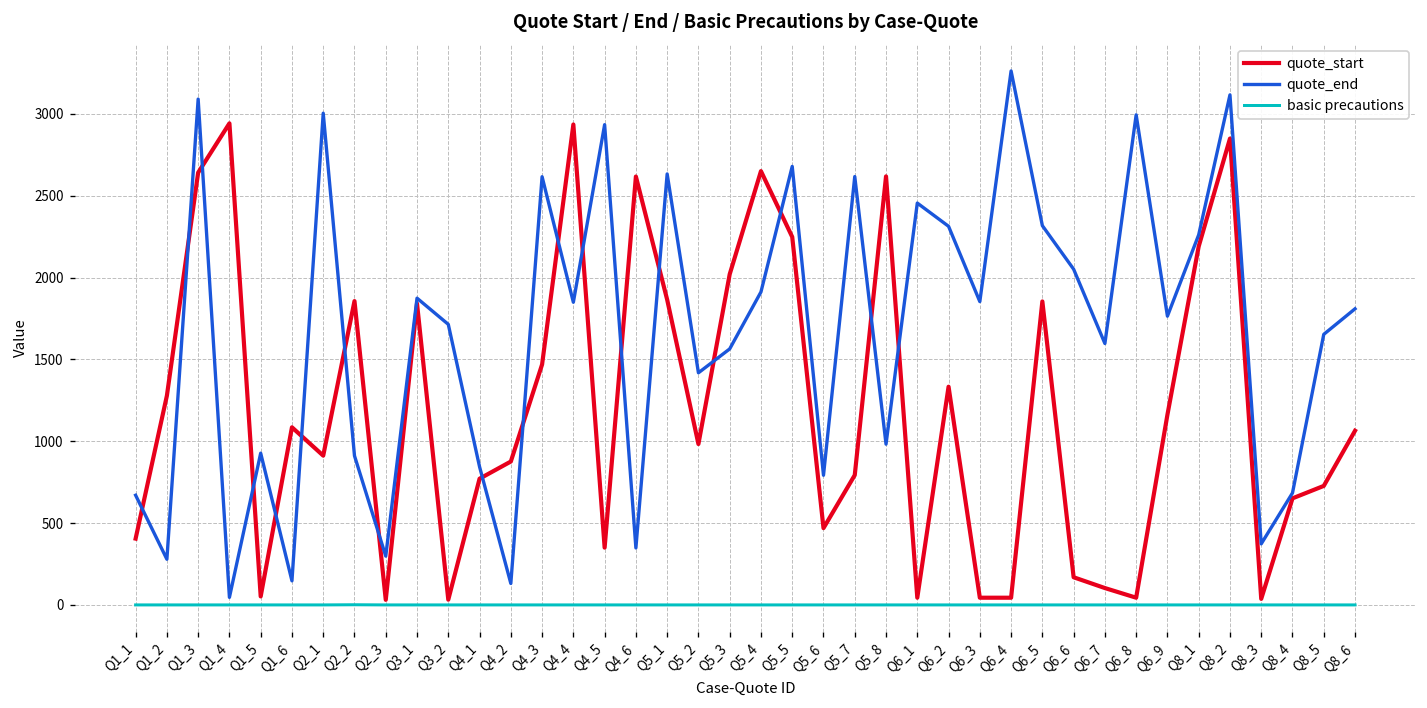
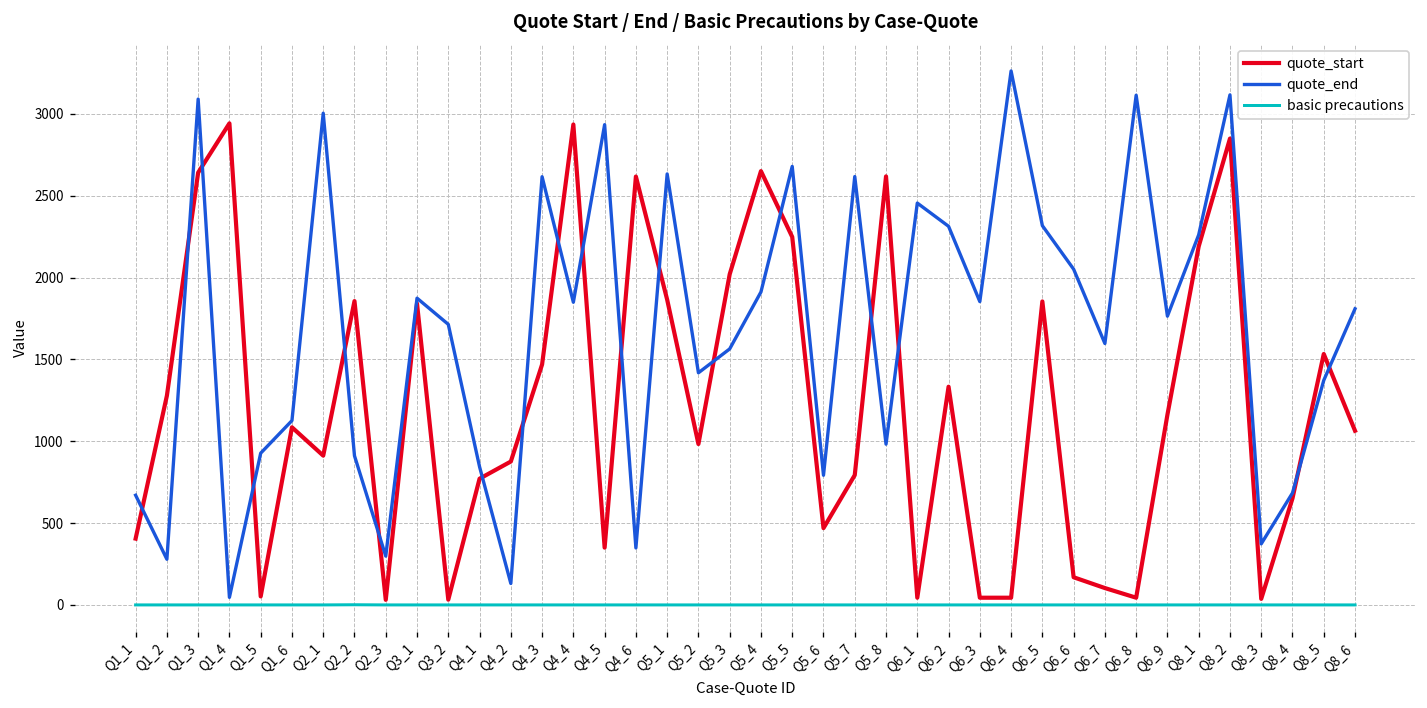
  {
    "quote_start": {
      "Q1_1": 410,
      "Q1_2": 1280,
      "Q1_3": 2640,
      "Q1_4": 2940,
      "Q1_5": 50,
      "Q1_6": 1090,
      "Q2_1": 910,
      "Q2_2": 1860,
      "Q2_3": 30,
      "Q3_1": 1840,
      "Q3_2": 30,
      "Q4_1": 770,
      "Q4_2": 880,
      "Q4_3": 1470,
      "Q4_4": 2940,
      "Q4_5": 350,
      "Q4_6": 2620,
      "Q5_1": 1870,
      "Q5_2": 980,
      "Q5_3": 2020,
      "Q5_4": 2650,
      "Q5_5": 2250,
      "Q5_6": 470,
      "Q5_7": 790,
      "Q5_8": 2620,
      "Q6_1": 40,
      "Q6_2": 1330,
      "Q6_3": 40,
      "Q6_4": 40,
      "Q6_5": 1850,
      "Q6_6": 170,
      "Q6_7": 100,
      "Q6_8": 40,
      "Q6_9": 1160,
      "Q8_1": 2190,
      "Q8_2": 2850,
      "Q8_3": 40,
      "Q8_4": 650,
-     "Q8_5": 730,
+     "Q8_5": 1530,
      "Q8_6": 1060
    },
    "quote_end": {
      "Q1_1": 670,
      "Q1_2": 280,
      "Q1_3": 3090,
      "Q1_4": 50,
      "Q1_5": 930,
-     "Q1_6": 150,
+     "Q1_6": 1130,
      "Q2_1": 3000,
      "Q2_2": 910,
      "Q2_3": 300,
      "Q3_1": 1870,
      "Q3_2": 1710,
      "Q4_1": 840,
      "Q4_2": 130,
      "Q4_3": 2620,
      "Q4_4": 1850,
      "Q4_5": 2930,
      "Q4_6": 350,
      "Q5_1": 2630,
      "Q5_2": 1420,
      "Q5_3": 1560,
      "Q5_4": 1910,
      "Q5_5": 2680,
      "Q5_6": 790,
      "Q5_7": 2620,
      "Q5_8": 980,
      "Q6_1": 2460,
      "Q6_2": 2310,
      "Q6_3": 1850,
      "Q6_4": 3260,
      "Q6_5": 2320,
      "Q6_6": 2050,
      "Q6_7": 1600,
-     "Q6_8": 2990,
+     "Q6_8": 3110,
      "Q6_9": 1760,
      "Q8_1": 2260,
      "Q8_2": 3120,
      "Q8_3": 370,
      "Q8_4": 680,
-     "Q8_5": 1650,
+     "Q8_5": 1370,
      "Q8_6": 1810
    },
    "basic precautions": {
      "Q1_1": 0,
      "Q1_2": 0,
      "Q1_3": 0,
      "Q1_4": 0,
      "Q1_5": 0,
      "Q1_6": 0,
      "Q2_1": 0,
      "Q2_2": 0,
      "Q2_3": 0,
      "Q3_1": 0,
      "Q3_2": 0,
      "Q4_1": 0,
      "Q4_2": 0,
      "Q4_3": 0,
      "Q4_4": 0,
      "Q4_5": 0,
      "Q4_6": 0,
      "Q5_1": 0,
      "Q5_2": 0,
      "Q5_3": 0,
      "Q5_4": 0,
      "Q5_5": 0,
      "Q5_6": 0,
      "Q5_7": 0,
      "Q5_8": 0,
      "Q6_1": 0,
      "Q6_2": 0,
      "Q6_3": 0,
      "Q6_4": 0,
      "Q6_5": 0,
      "Q6_6": 0,
      "Q6_7": 0,
      "Q6_8": 0,
      "Q6_9": 0,
      "Q8_1": 0,
      "Q8_2": 0,
      "Q8_3": 0,
      "Q8_4": 0,
      "Q8_5": 0,
      "Q8_6": 0
    }
  }
